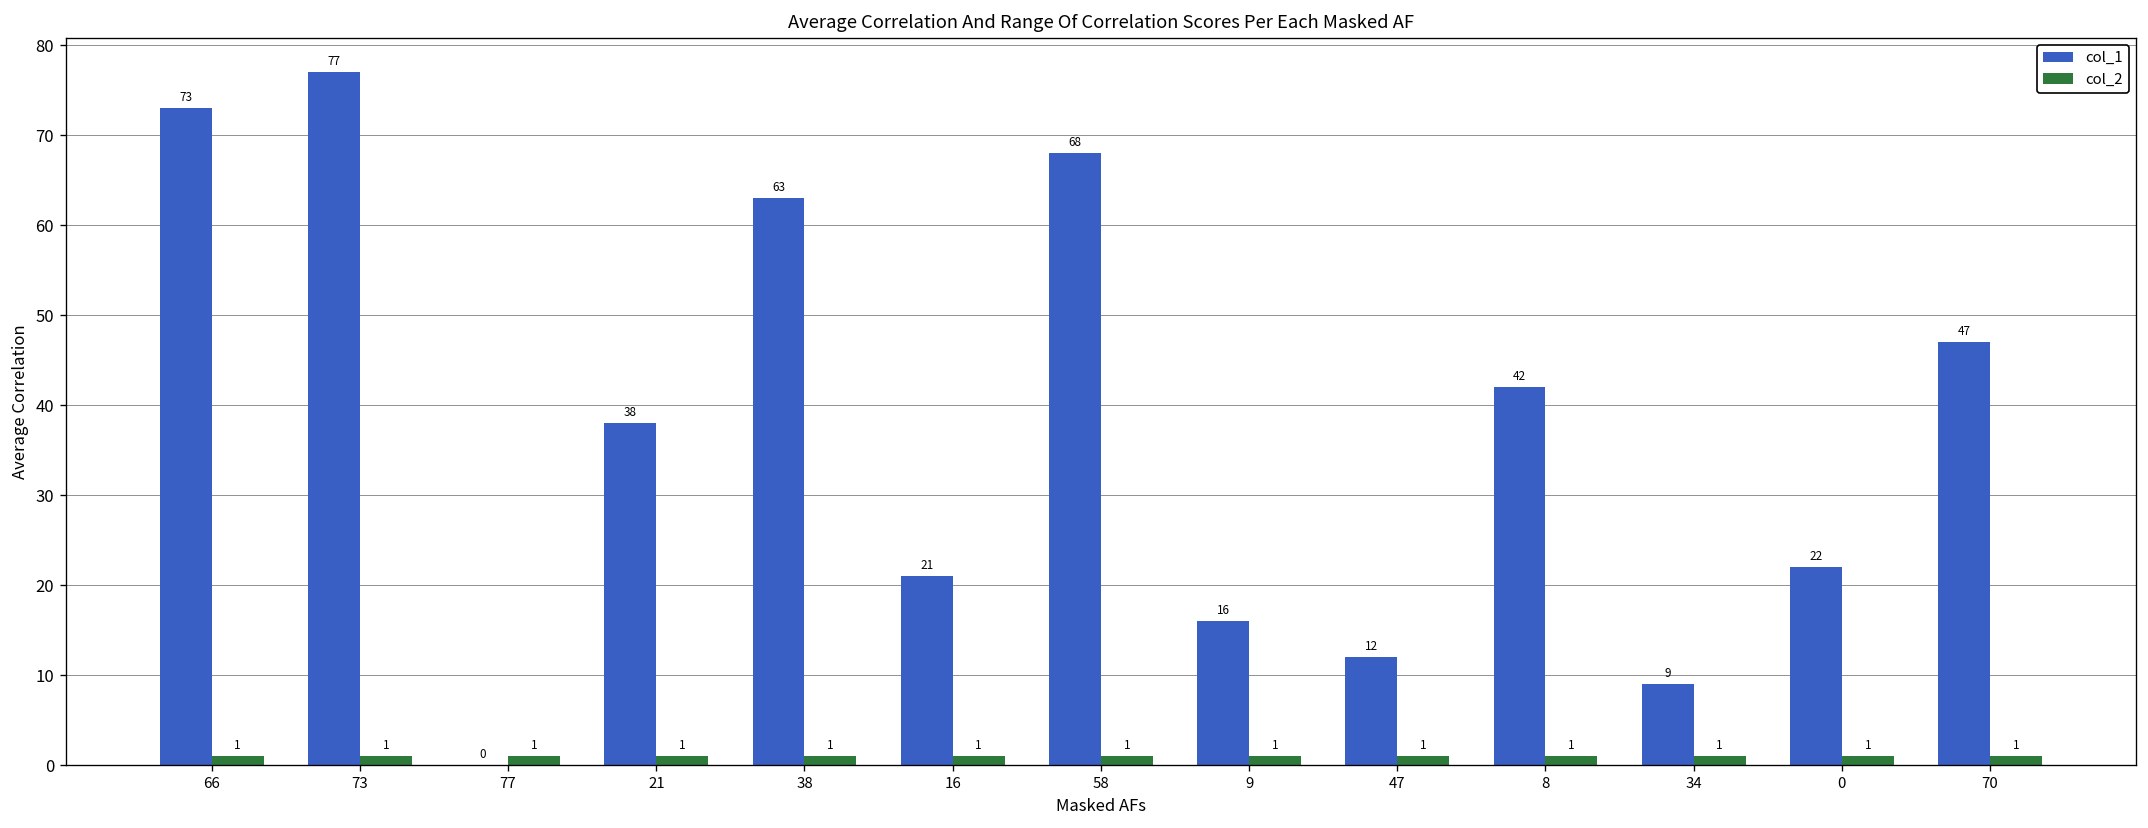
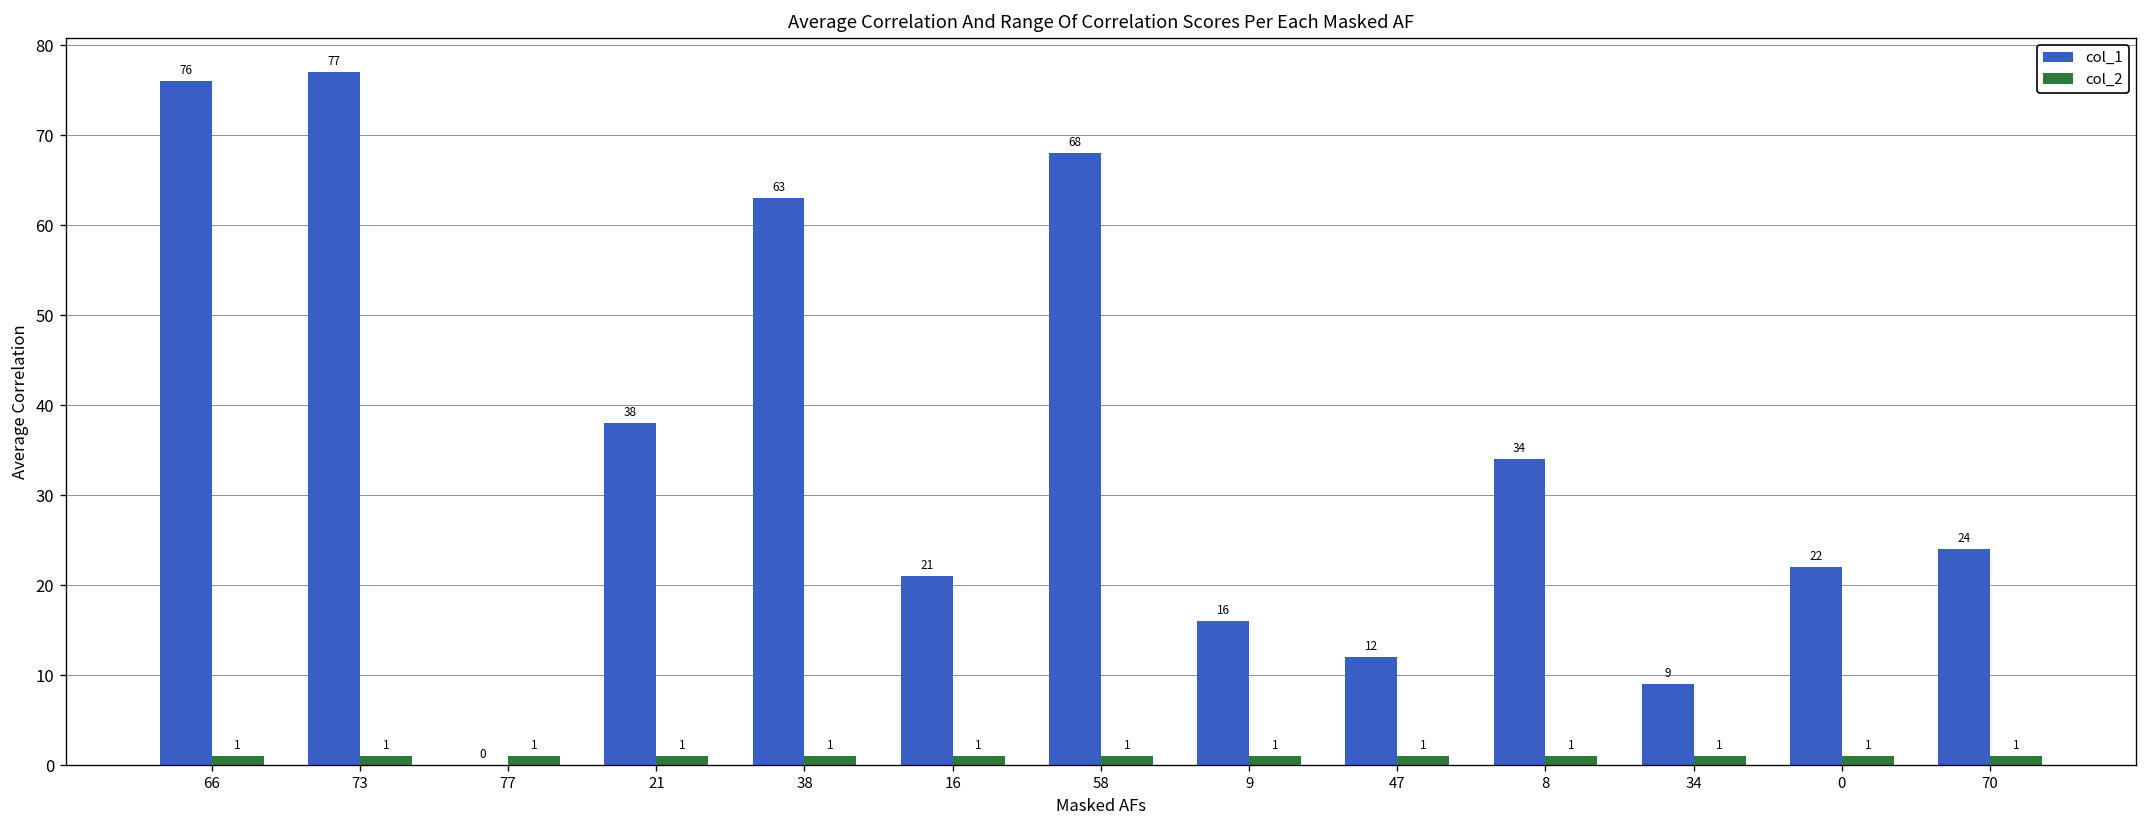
  {
    "col_1": {
-     "66": 73,
+     "66": 76,
      "73": 77,
      "77": 0,
      "21": 38,
      "38": 63,
      "16": 21,
      "58": 68,
      "9": 16,
      "47": 12,
-     "8": 42,
+     "8": 34,
      "34": 9,
      "0": 22,
-     "70": 47
+     "70": 24
    },
    "col_2": {
      "66": 1,
      "73": 1,
      "77": 1,
      "21": 1,
      "38": 1,
      "16": 1,
      "58": 1,
      "9": 1,
      "47": 1,
      "8": 1,
      "34": 1,
      "0": 1,
      "70": 1
    }
  }
